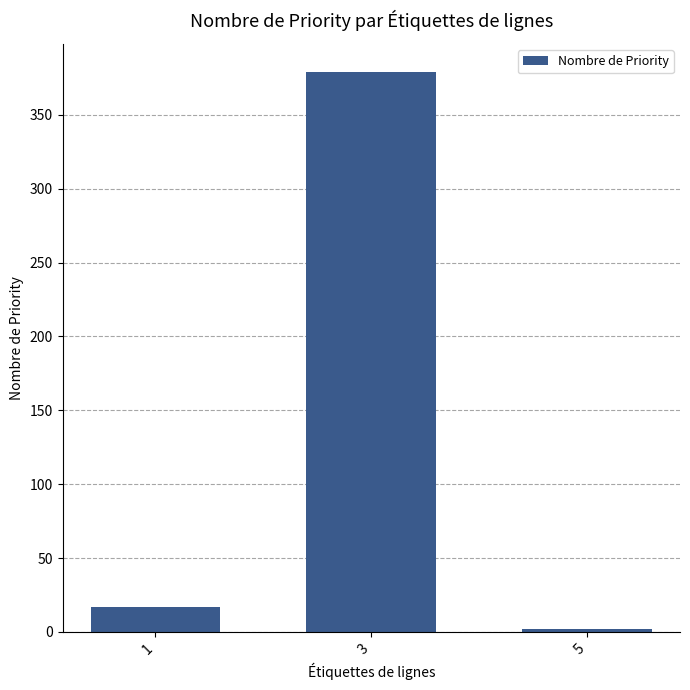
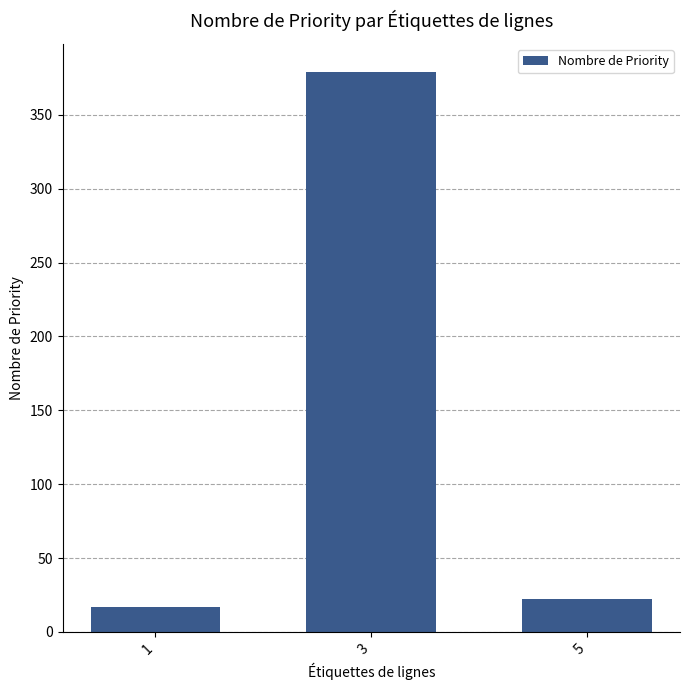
  {
    "1": 17,
    "3": 379,
-   "5": 2
+   "5": 22
  }
